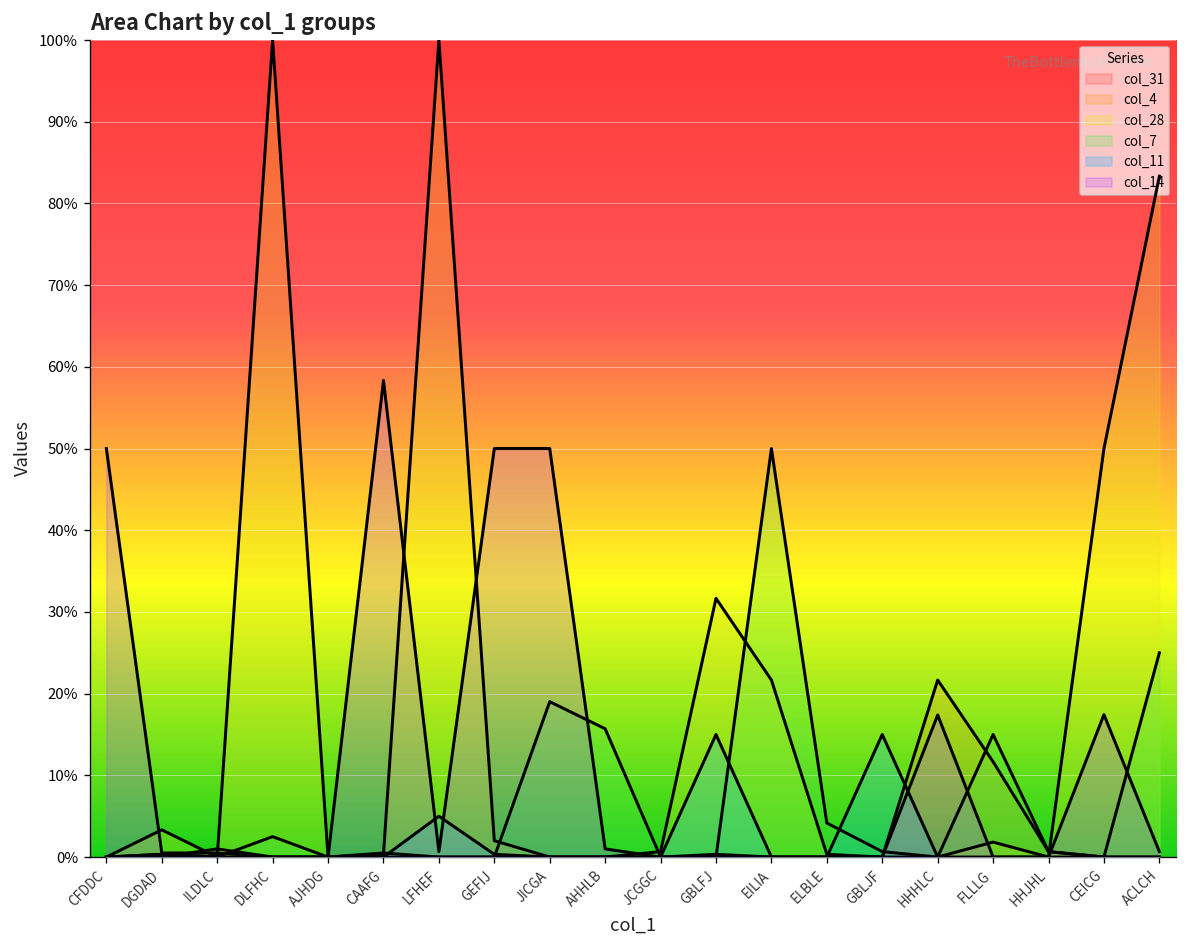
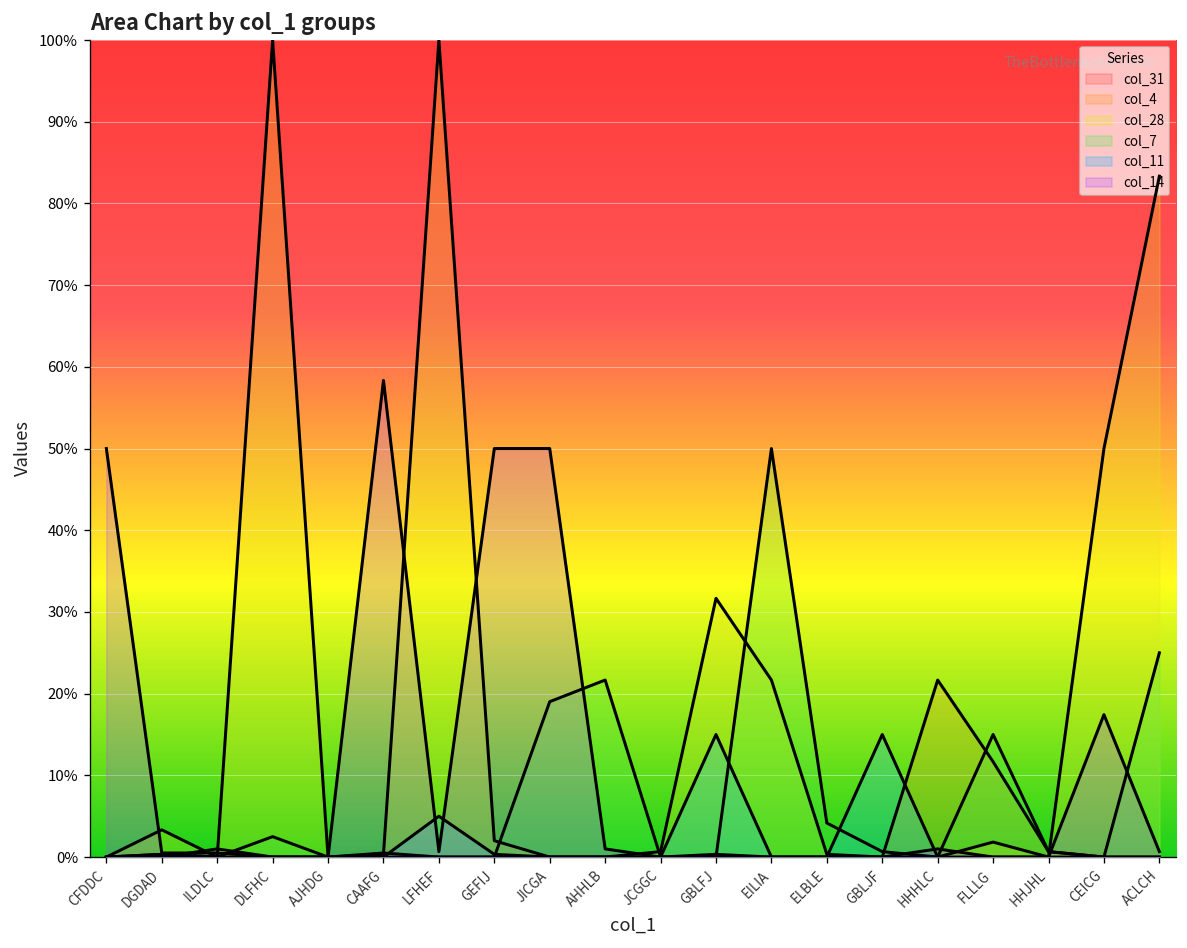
  {
    "col_7": {
      "DLFHC": "3%",
      "JICGA": "19%",
-     "AHHLB": "16%",
+     "AHHLB": "22%",
      "EILIA": "50%",
      "ELBLE": "4%",
      "GBLJF": "1%",
      "FLLLG": "15%",
      "ACLCH": "25%"
    },
    "col_11": {
      "LFHEF": "5%",
      "GBLFJ": "15%",
      "GBLJF": "15%"
    },
    "col_14": {
      "CFDDC": "50%",
      "ILDLC": "1%",
      "CAAFG": "58%",
      "LFHEF": "1%",
      "GEFIJ": "50%",
      "JICGA": "50%",
      "AHHLB": "1%",
-     "HHHLC": "17%",
+     "HHHLC": "1%",
      "CEICG": "17%",
      "ACLCH": "1%"
    }
  }
